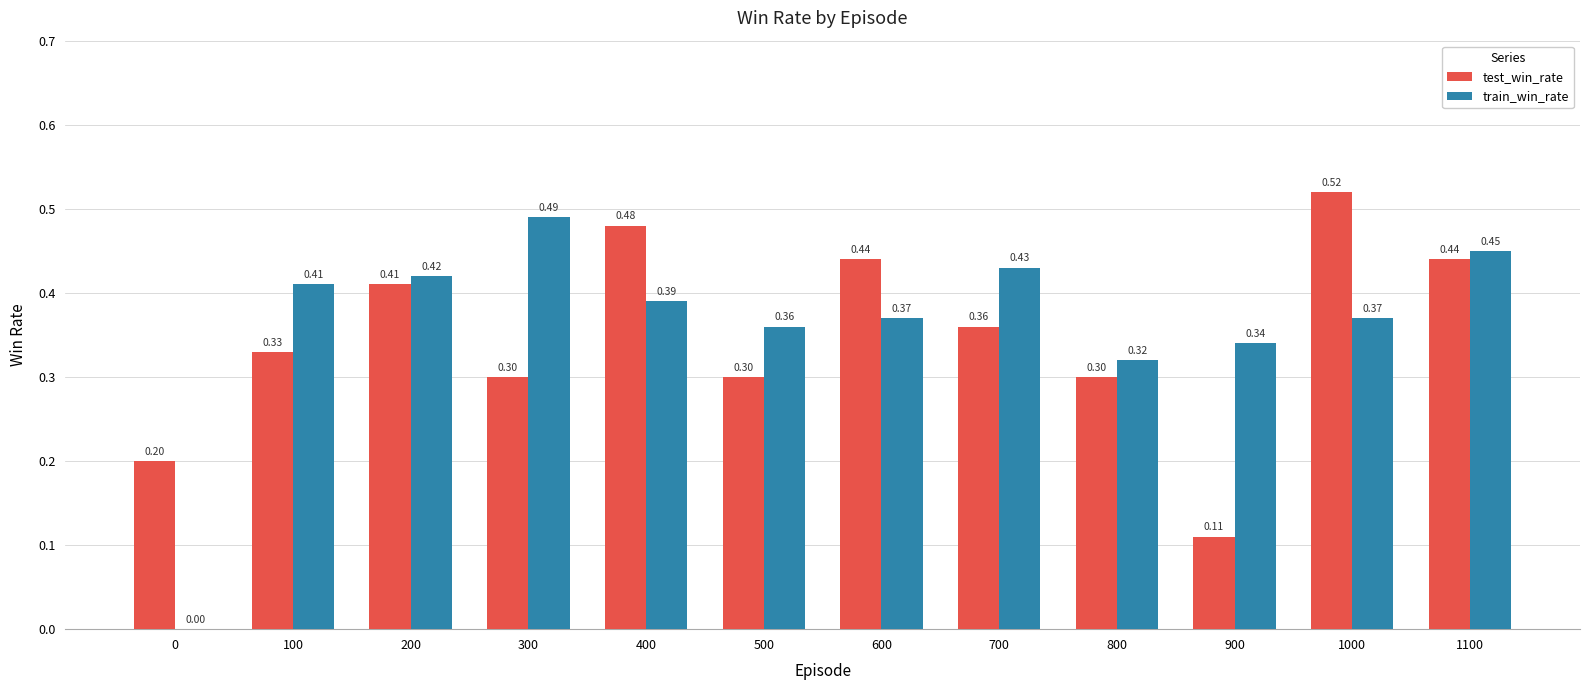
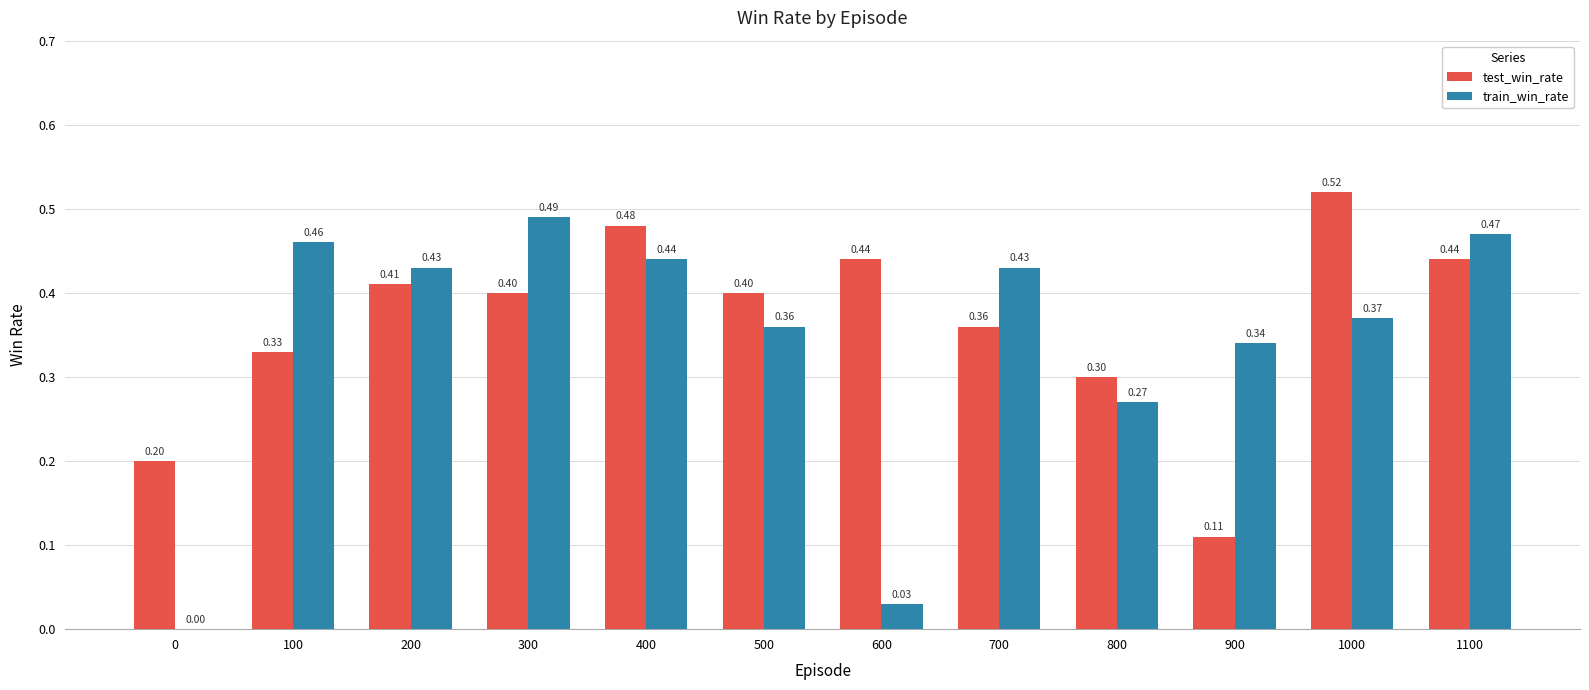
  {
    "test_win_rate": {
      "0": 0.20,
      "100": 0.33,
      "200": 0.41,
-     "300": 0.30,
+     "300": 0.40,
      "400": 0.48,
-     "500": 0.30,
+     "500": 0.40,
      "600": 0.44,
      "700": 0.36,
      "800": 0.30,
      "900": 0.11,
      "1000": 0.52,
      "1100": 0.44
    },
    "train_win_rate": {
      "0": 0.00,
-     "100": 0.41,
-     "200": 0.42,
+     "100": 0.46,
+     "200": 0.43,
      "300": 0.49,
-     "400": 0.39,
+     "400": 0.44,
      "500": 0.36,
-     "600": 0.37,
+     "600": 0.03,
      "700": 0.43,
-     "800": 0.32,
+     "800": 0.27,
      "900": 0.34,
      "1000": 0.37,
-     "1100": 0.45
+     "1100": 0.47
    }
  }
